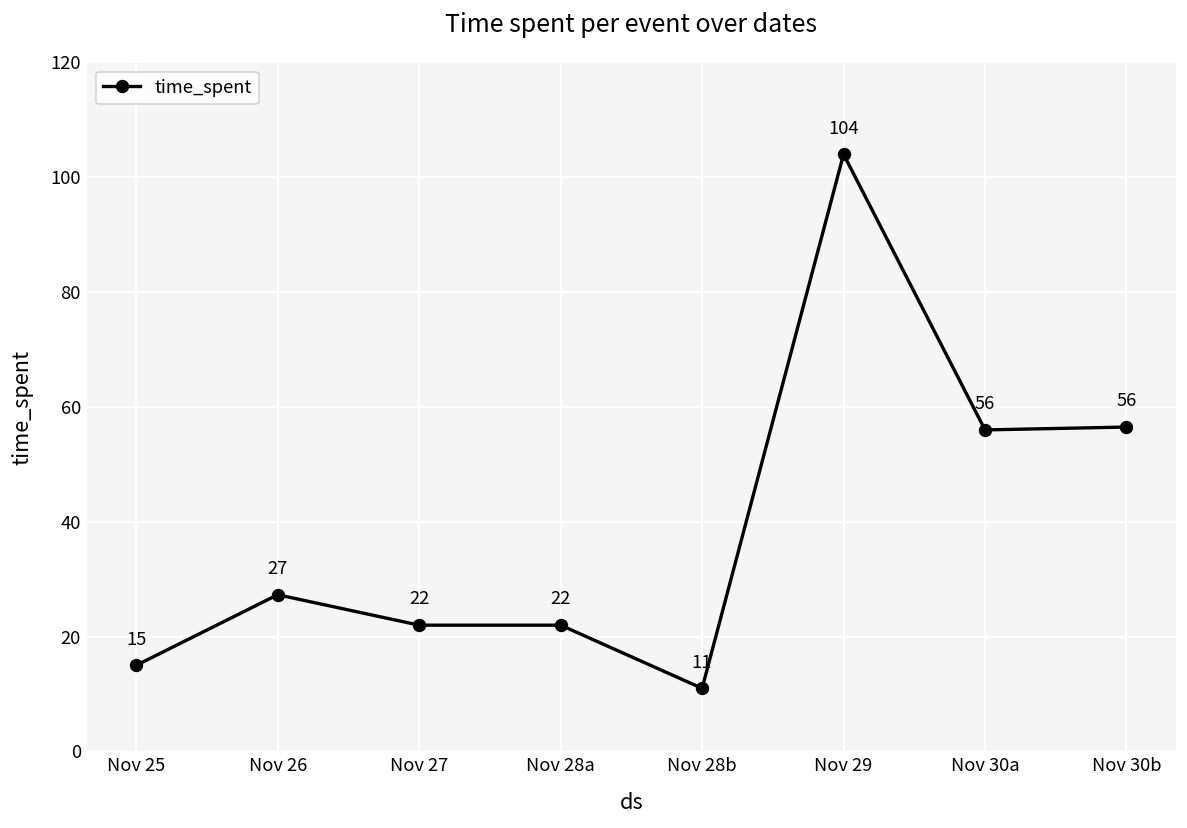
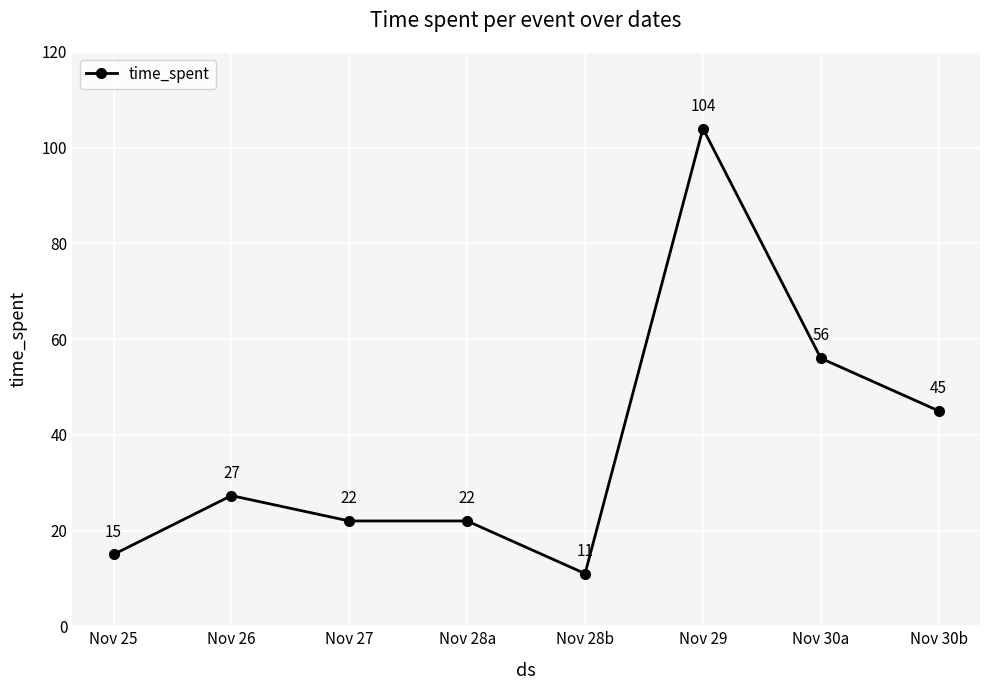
  {
    "Nov 25": 15,
    "Nov 26": 27,
    "Nov 27": 22,
    "Nov 28a": 22,
    "Nov 28b": 11,
    "Nov 29": 104,
    "Nov 30a": 56,
-   "Nov 30b": 56
+   "Nov 30b": 45
  }
